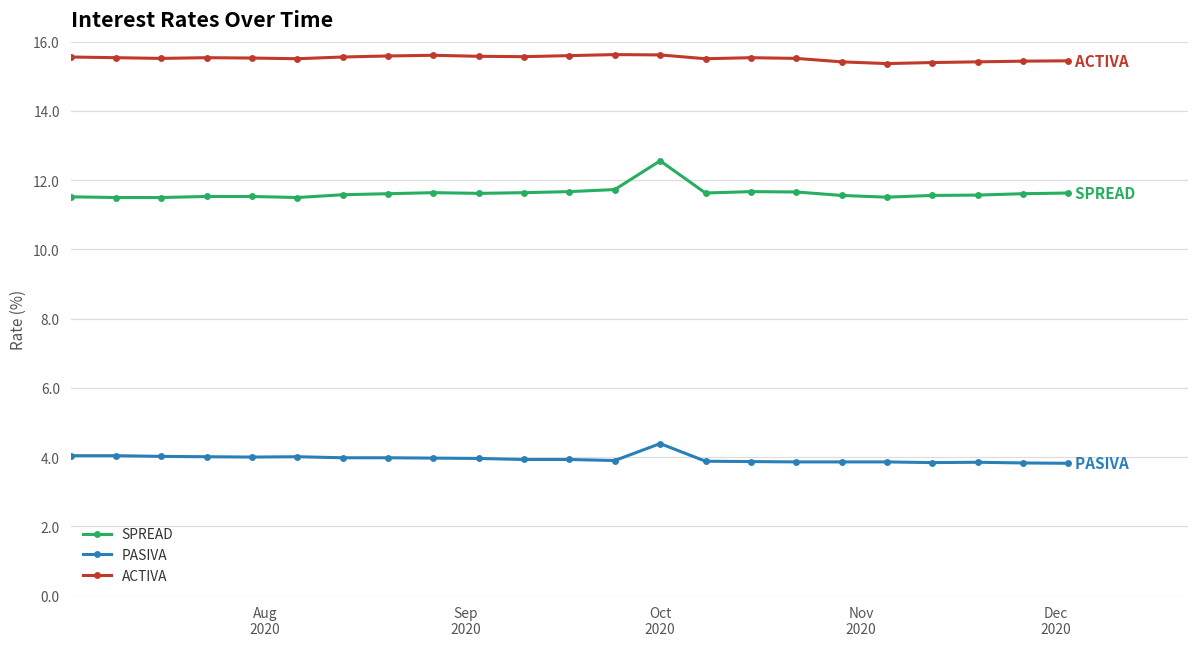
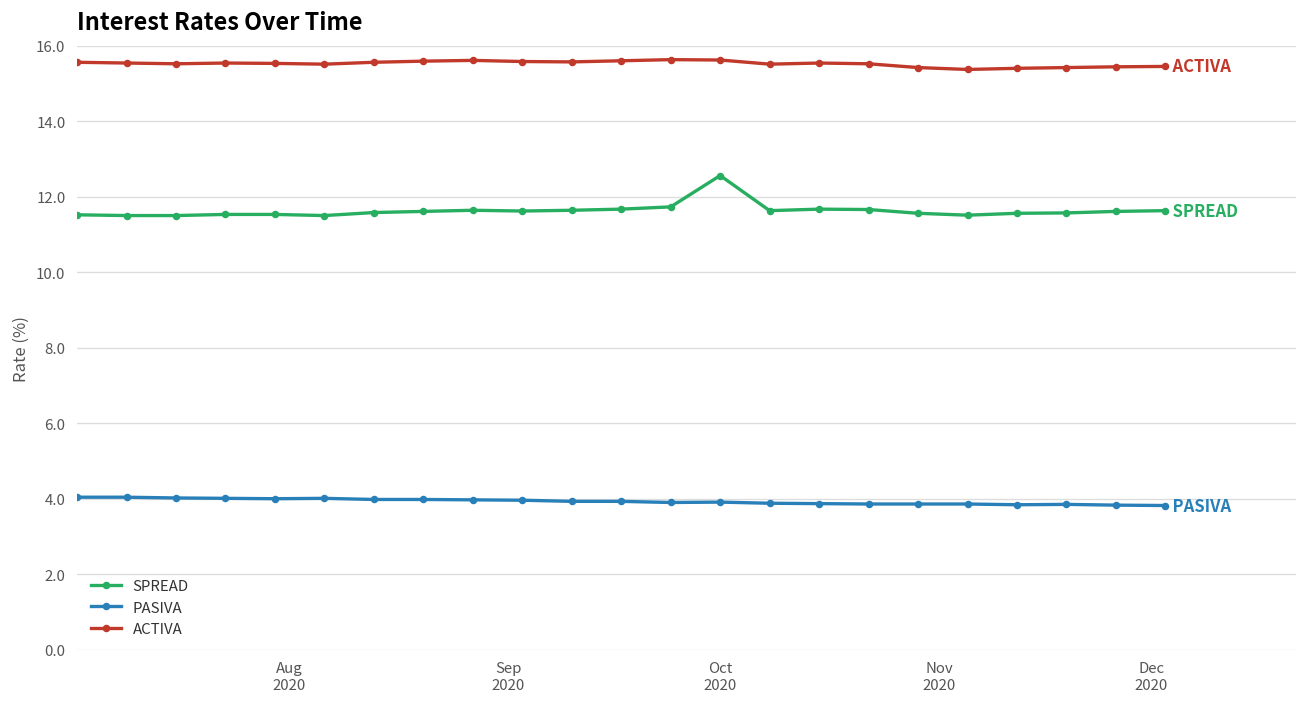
  {
    "SPREAD": {
      "Oct 2020": 12.6
    },
    "PASIVA": {
-     "Oct 2020": 4.4
+     "Oct 2020": 3.9
    },
    "ACTIVA": {
      "Oct 2020": 15.6
    }
  }
